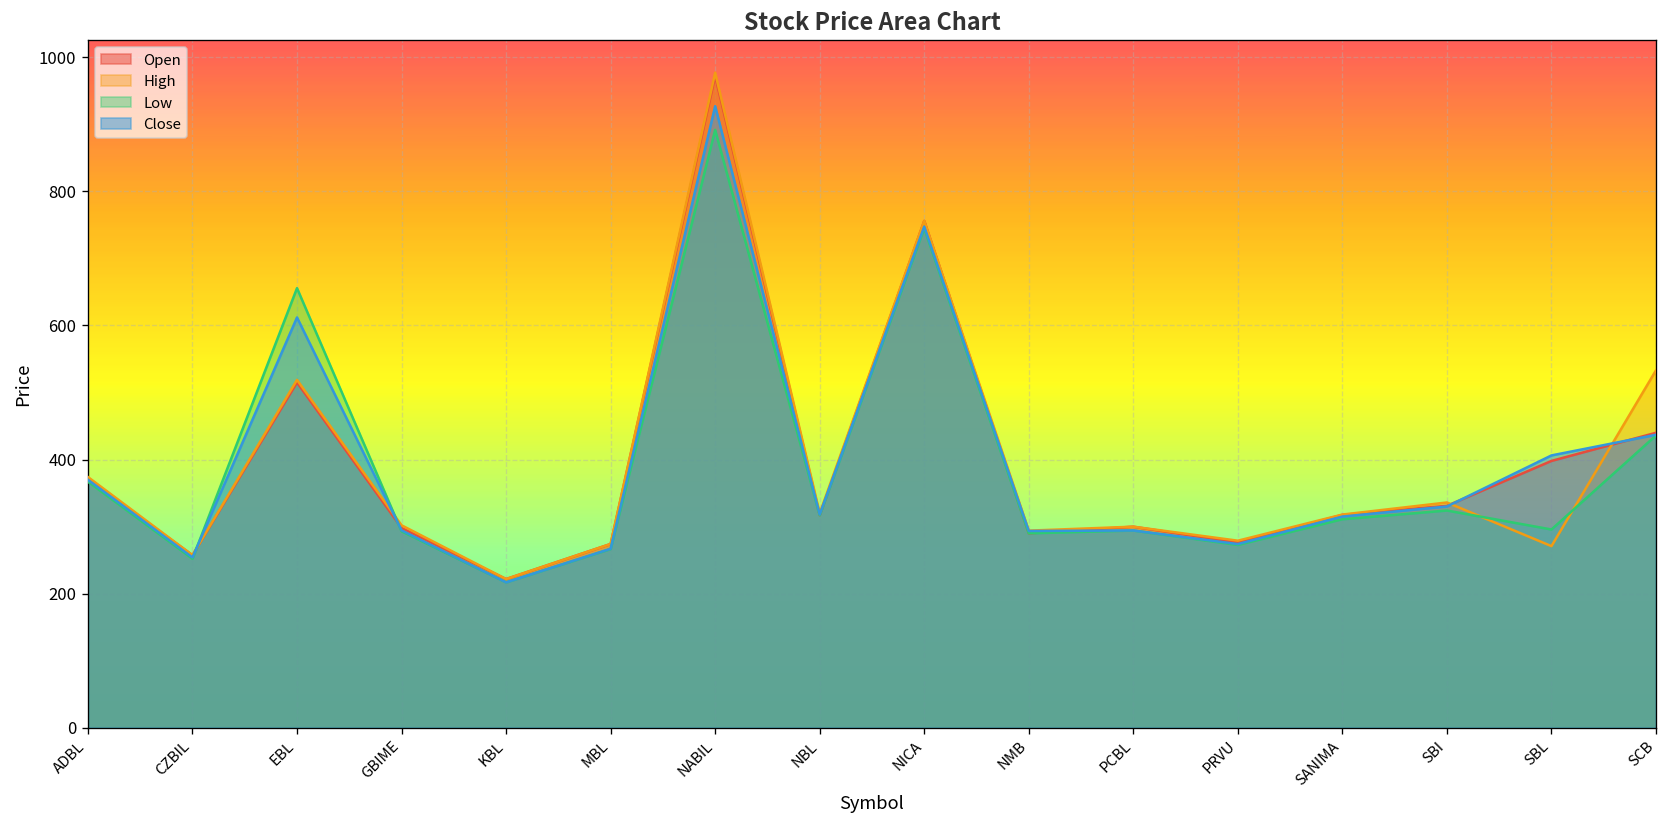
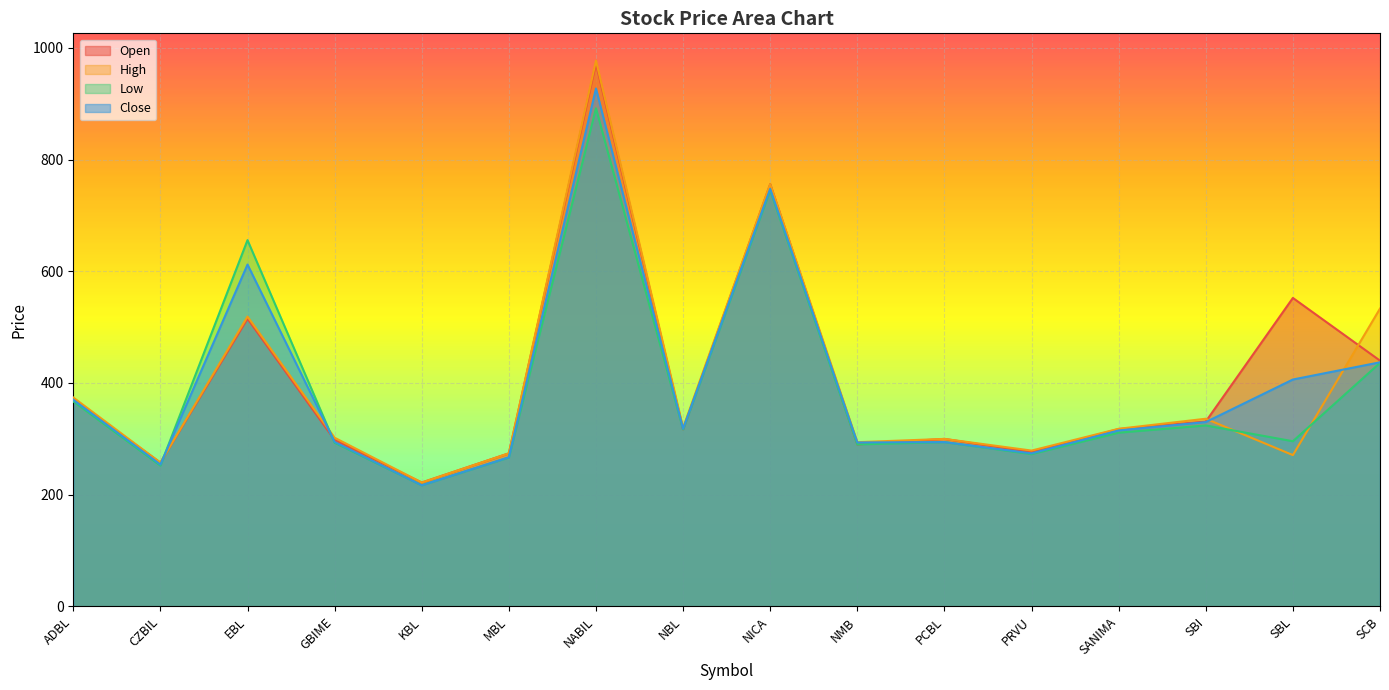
  {
    "Open": {
      "NABIL": 970,
-     "SBL": 400
+     "SBL": 550
    },
    "High": {
      "NABIL": 980,
      "SBI": 340,
      "SBL": 270,
      "SCB": 530
    },
    "Low": {
      "EBL": 660,
      "NABIL": 890,
      "SBI": 320,
      "SBL": 300
    },
    "Close": {
      "EBL": 610,
      "NABIL": 930,
      "SBL": 410
    }
  }
